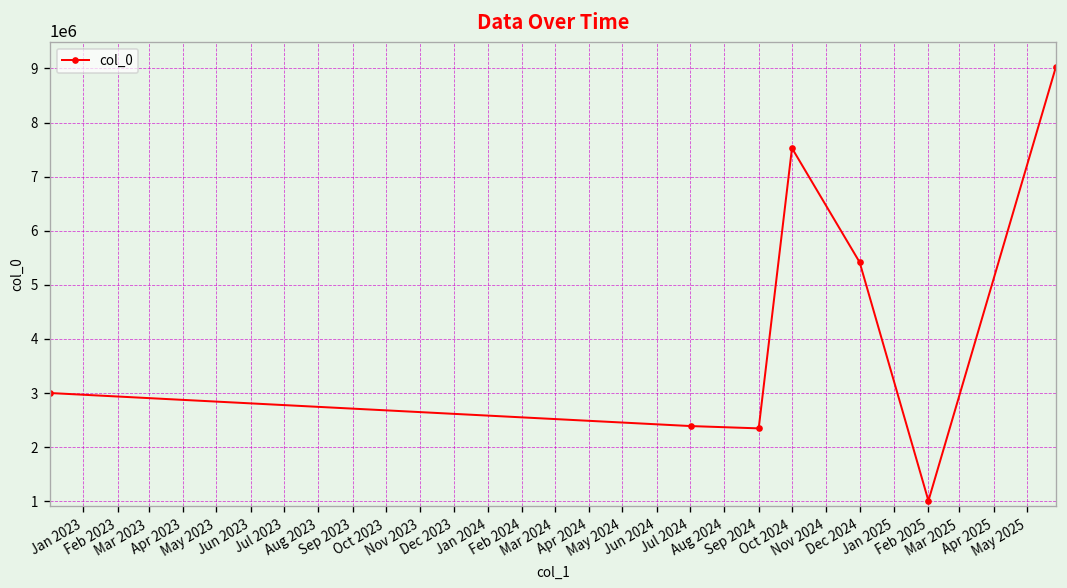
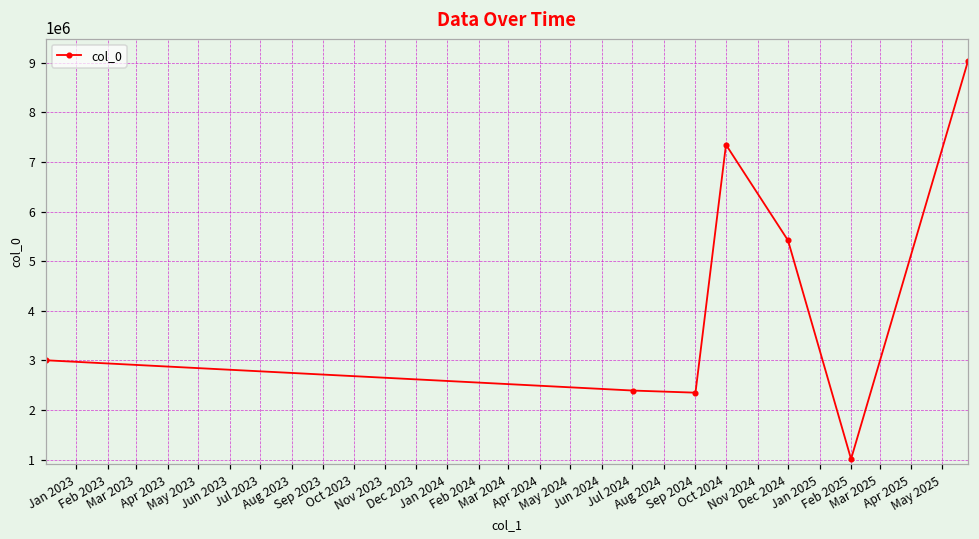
  {
    "Sep 2024": 2300000,
-   "Oct 2024": 7500000,
+   "Oct 2024": 7300000,
    "Dec 2024": 5400000,
    "Feb 2025": 1000000
  }
